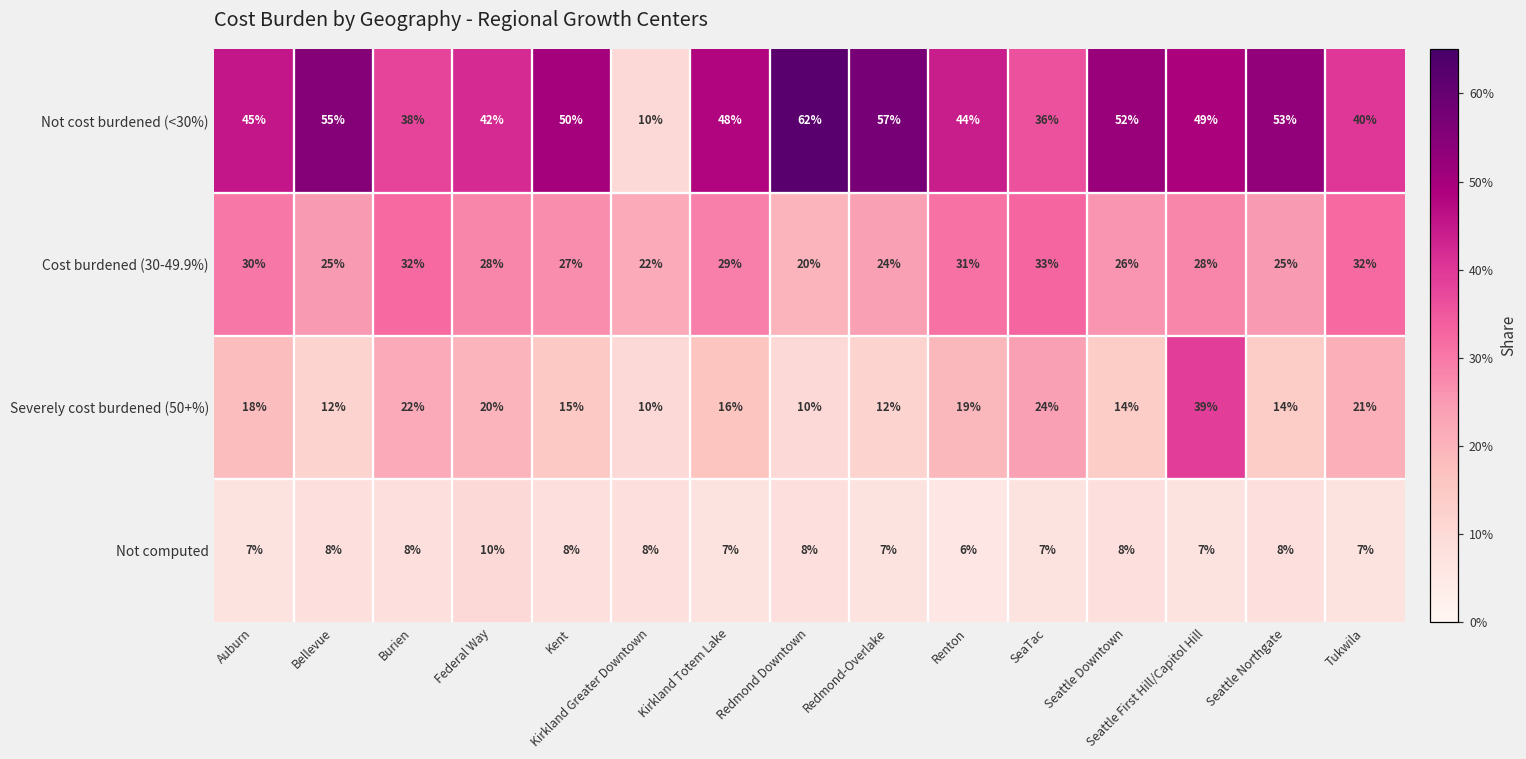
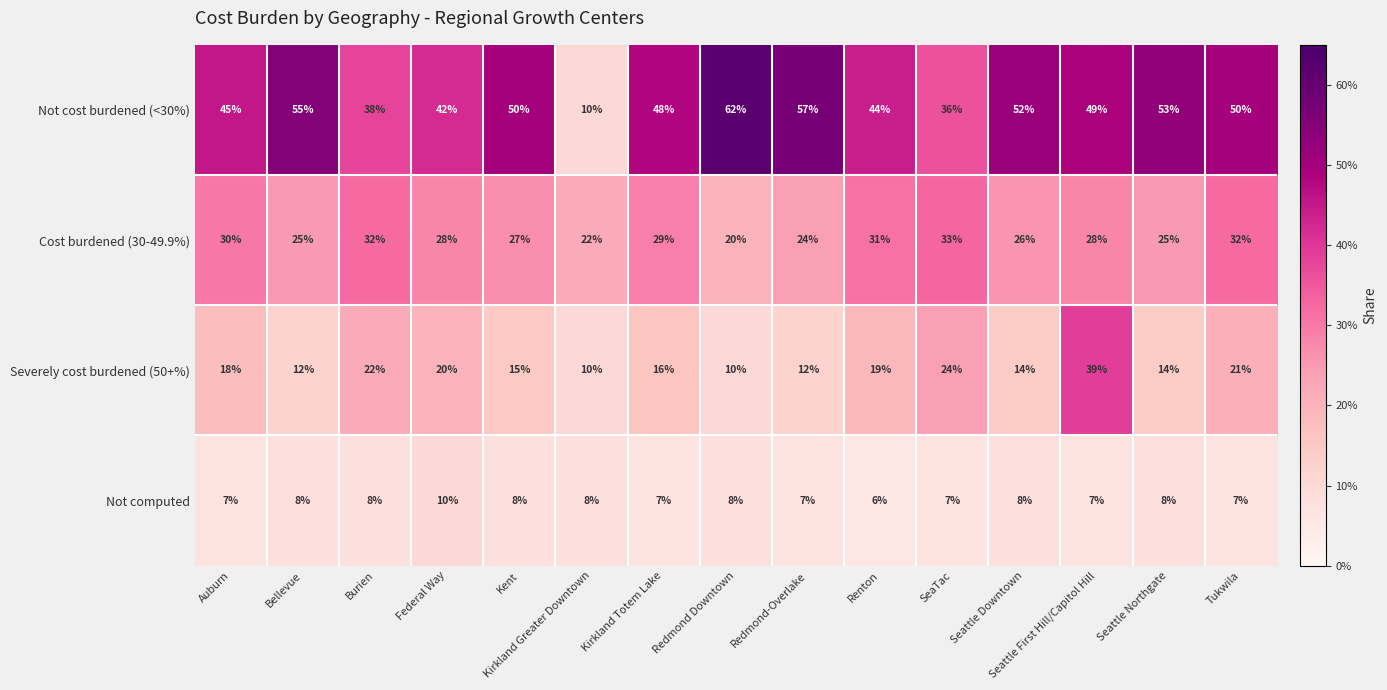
  {
    "Not cost burdened (<30%)": {
      "Auburn": "45%",
      "Bellevue": "55%",
      "Burien": "38%",
      "Federal Way": "42%",
      "Kent": "50%",
      "Kirkland Greater Downtown": "10%",
      "Kirkland Totem Lake": "48%",
      "Redmond Downtown": "62%",
      "Redmond-Overlake": "57%",
      "Renton": "44%",
      "SeaTac": "36%",
      "Seattle Downtown": "52%",
      "Seattle First Hill/Capitol Hill": "49%",
      "Seattle Northgate": "53%",
-     "Tukwila": "40%"
+     "Tukwila": "50%"
    },
    "Cost burdened (30-49.9%)": {
      "Auburn": "30%",
      "Bellevue": "25%",
      "Burien": "32%",
      "Federal Way": "28%",
      "Kent": "27%",
      "Kirkland Greater Downtown": "22%",
      "Kirkland Totem Lake": "29%",
      "Redmond Downtown": "20%",
      "Redmond-Overlake": "24%",
      "Renton": "31%",
      "SeaTac": "33%",
      "Seattle Downtown": "26%",
      "Seattle First Hill/Capitol Hill": "28%",
      "Seattle Northgate": "25%",
      "Tukwila": "32%"
    },
    "Severely cost burdened (50+%)": {
      "Auburn": "18%",
      "Bellevue": "12%",
      "Burien": "22%",
      "Federal Way": "20%",
      "Kent": "15%",
      "Kirkland Greater Downtown": "10%",
      "Kirkland Totem Lake": "16%",
      "Redmond Downtown": "10%",
      "Redmond-Overlake": "12%",
      "Renton": "19%",
      "SeaTac": "24%",
      "Seattle Downtown": "14%",
      "Seattle First Hill/Capitol Hill": "39%",
      "Seattle Northgate": "14%",
      "Tukwila": "21%"
    },
    "Not computed": {
      "Auburn": "7%",
      "Bellevue": "8%",
      "Burien": "8%",
      "Federal Way": "10%",
      "Kent": "8%",
      "Kirkland Greater Downtown": "8%",
      "Kirkland Totem Lake": "7%",
      "Redmond Downtown": "8%",
      "Redmond-Overlake": "7%",
      "Renton": "6%",
      "SeaTac": "7%",
      "Seattle Downtown": "8%",
      "Seattle First Hill/Capitol Hill": "7%",
      "Seattle Northgate": "8%",
      "Tukwila": "7%"
    }
  }
